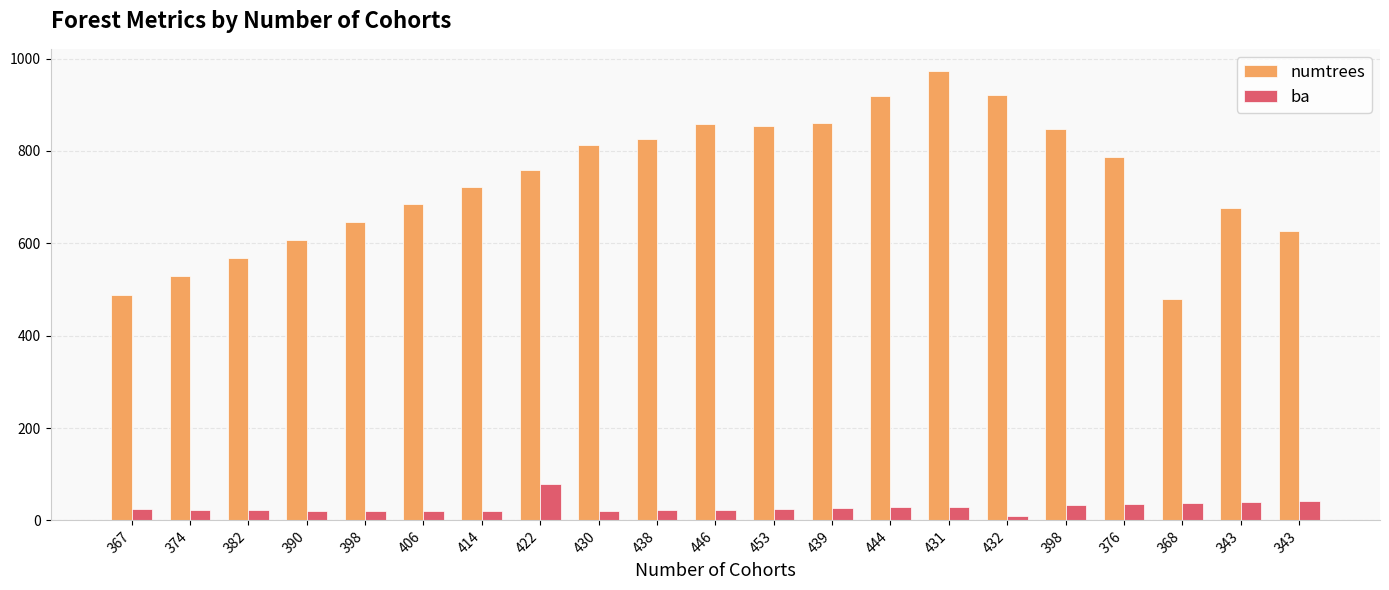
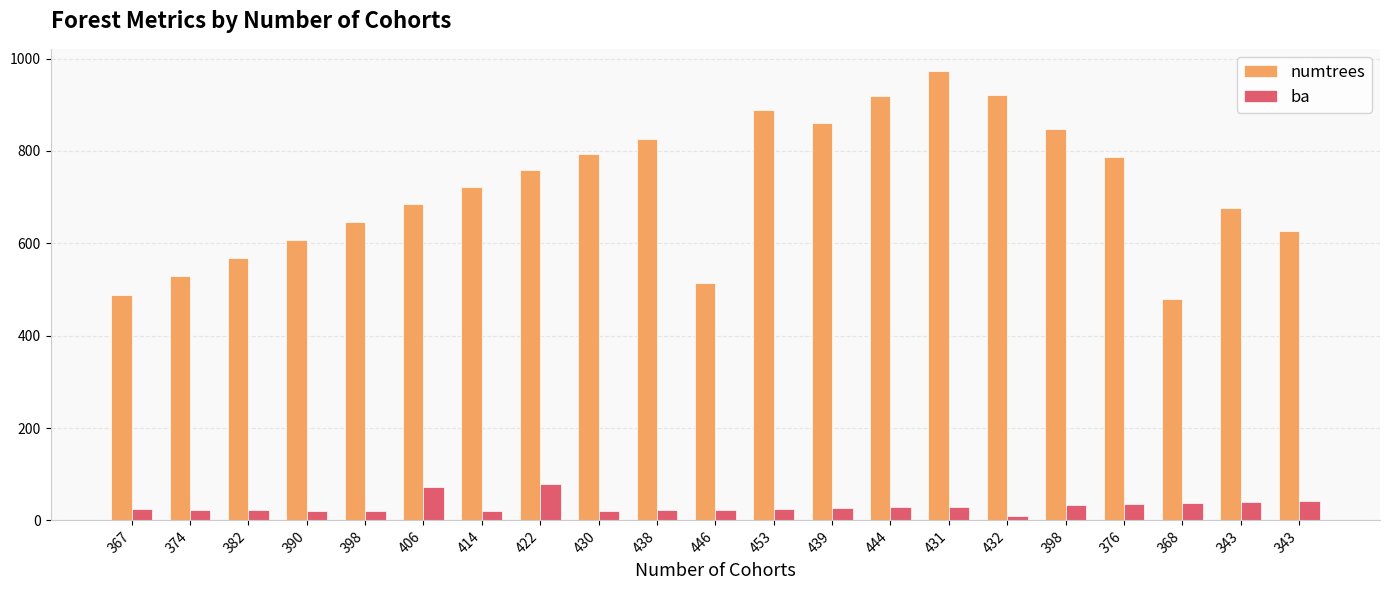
  {
    "numtrees": {
      "367": 490,
      "374": 530,
      "382": 570,
      "390": 610,
      "406": 680,
      "414": 720,
      "422": 760,
-     "430": 810,
+     "430": 790,
      "438": 830,
-     "446": 860,
-     "453": 850,
+     "446": 510,
+     "453": 890,
      "439": 860,
      "444": 920,
      "431": 970,
      "432": 920,
      "376": 790,
      "368": 480
    },
    "ba": {
      "367": 30,
      "374": 20,
      "382": 20,
      "390": 20,
-     "406": 20,
+     "406": 70,
      "414": 20,
      "422": 80,
      "430": 20,
      "438": 20,
      "446": 20,
      "453": 20,
      "439": 30,
      "444": 30,
      "431": 30,
      "432": 10,
      "376": 40,
      "368": 40
    }
  }
